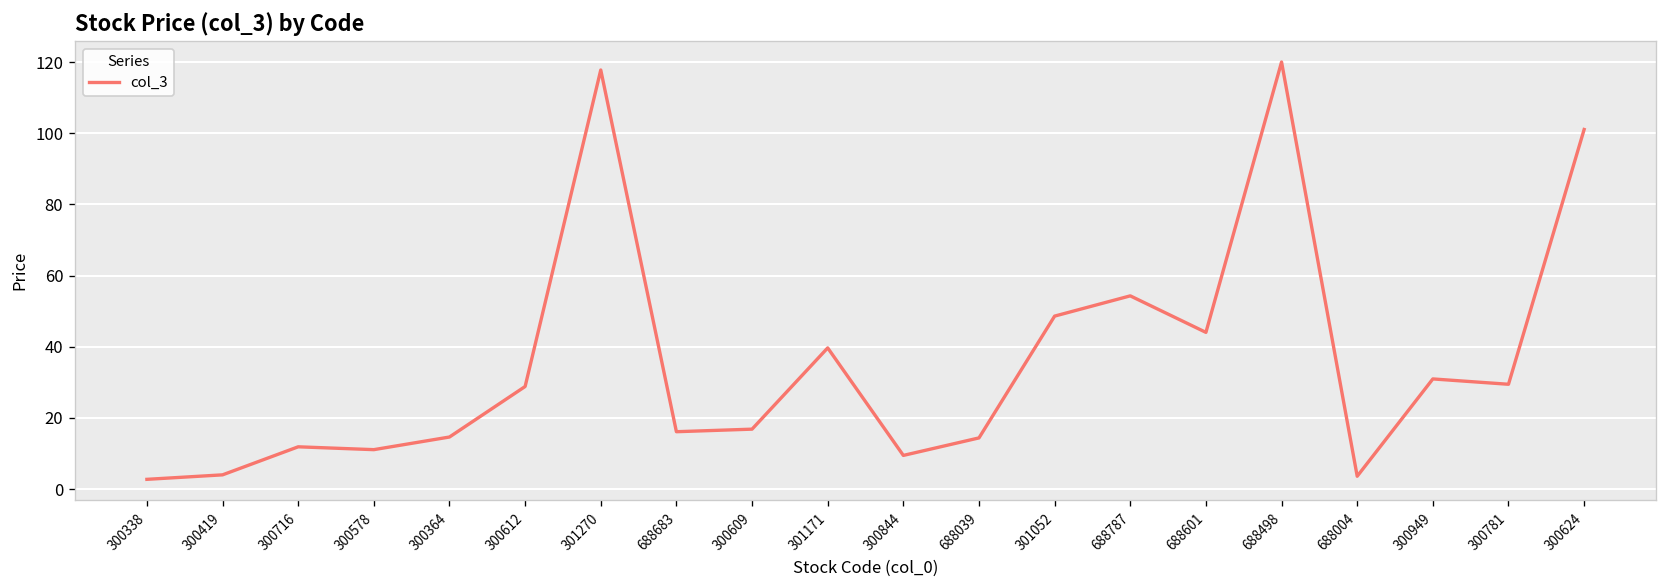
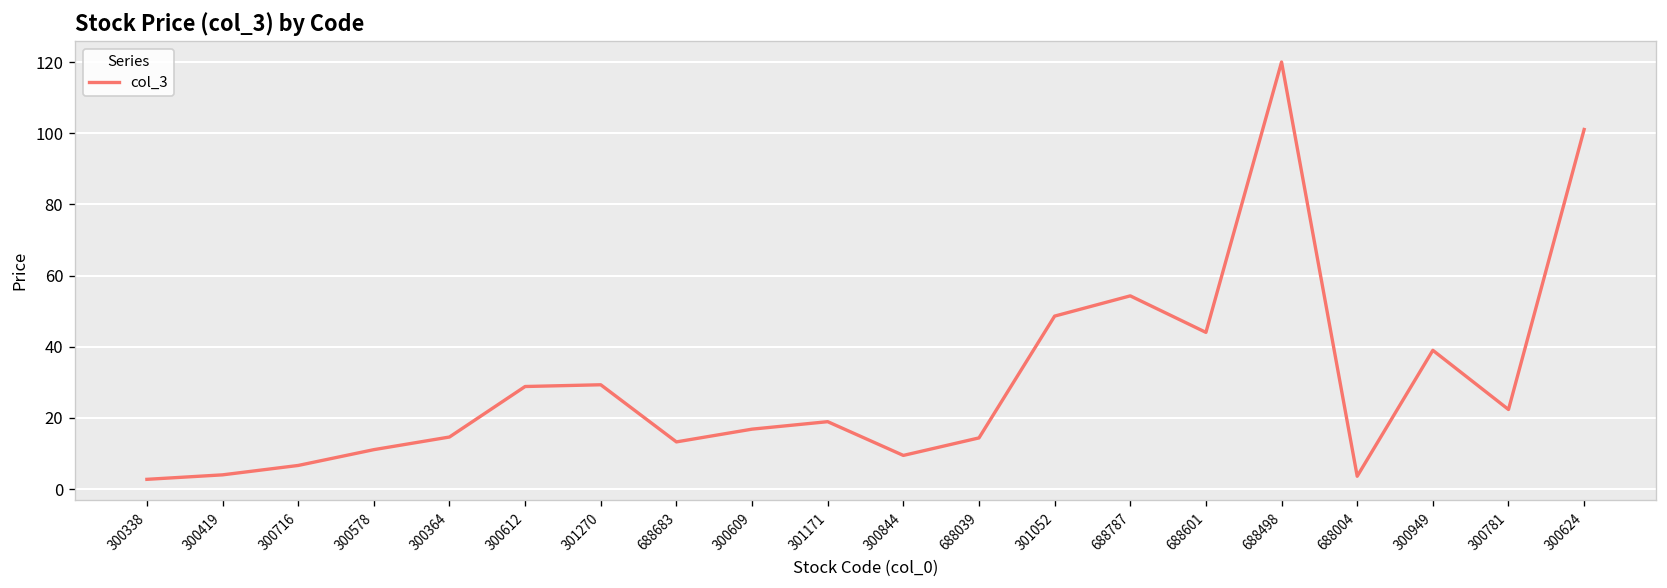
  {
    "300338": 3,
    "300419": 4,
-   "300716": 12,
+   "300716": 7,
    "300578": 11,
    "300364": 15,
    "300612": 29,
-   "301270": 118,
-   "688683": 16,
+   "301270": 29,
+   "688683": 13,
    "300609": 17,
-   "301171": 40,
+   "301171": 19,
    "300844": 9,
    "688039": 14,
    "301052": 49,
    "688787": 54,
    "688601": 44,
    "688498": 120,
    "688004": 4,
-   "300949": 31,
-   "300781": 29,
+   "300949": 39,
+   "300781": 22,
    "300624": 101
  }
